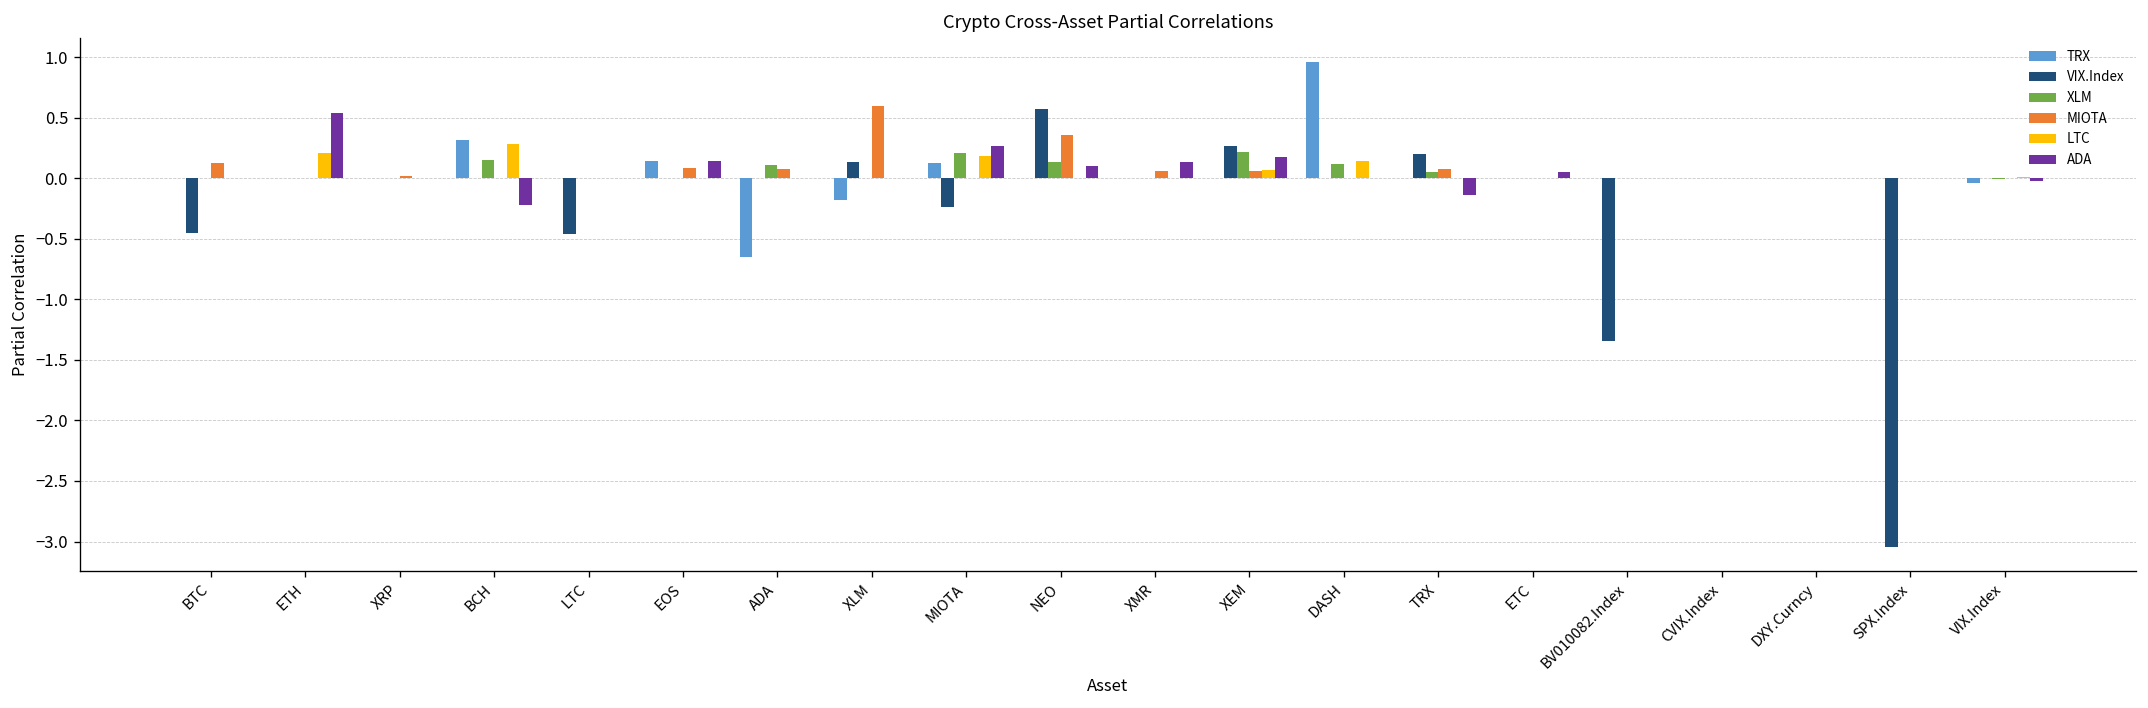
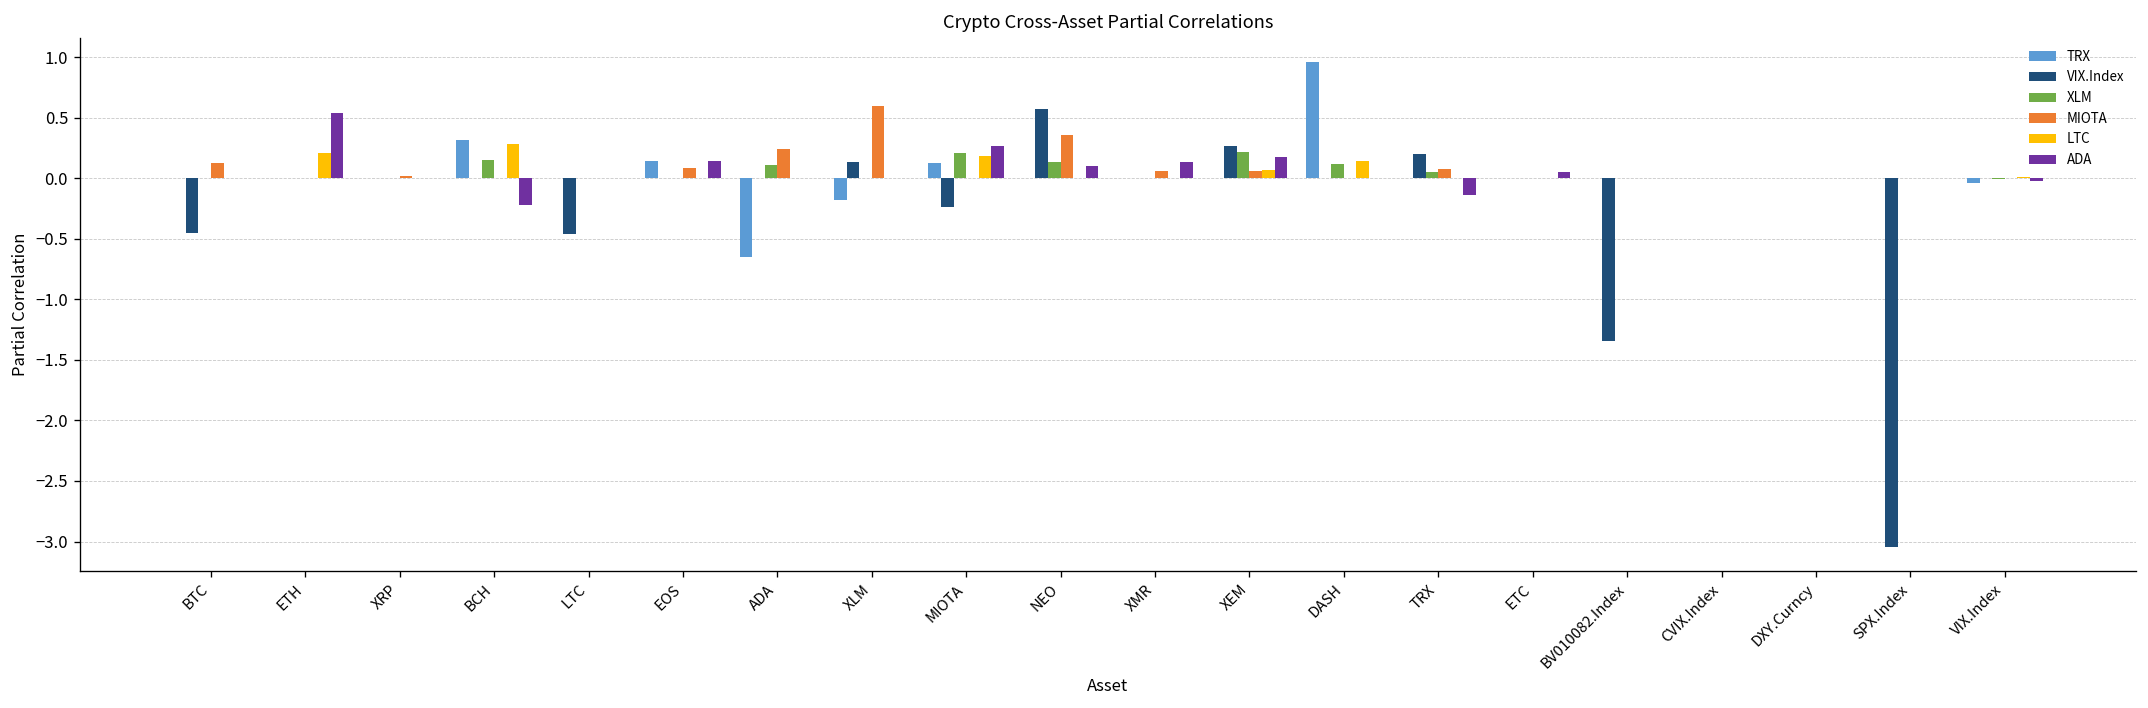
  {
    "TRX": {
      "BTC": 0.00,
      "ETH": 0.00,
      "XRP": 0.00,
      "BCH": 0.32,
      "LTC": 0.00,
      "EOS": 0.14,
      "ADA": -0.65,
      "XLM": -0.18,
      "MIOTA": 0.12,
      "NEO": 0.00,
      "XMR": 0.00,
      "XEM": 0.00,
      "DASH": 0.96,
      "TRX": 0.00,
      "ETC": 0.00,
      "BV010082.Index": 0.00,
      "CVIX.Index": 0.00,
      "DXY.Curncy": 0.00,
      "SPX.Index": 0.00,
      "VIX.Index": -0.04
    },
    "VIX.Index": {
      "BTC": -0.45,
      "ETH": 0.00,
      "XRP": 0.00,
      "BCH": 0.00,
      "LTC": -0.46,
      "EOS": 0.00,
      "ADA": 0.00,
      "XLM": 0.14,
      "MIOTA": -0.24,
      "NEO": 0.58,
      "XMR": 0.00,
      "XEM": 0.26,
      "DASH": 0.00,
      "TRX": 0.20,
      "BV010082.Index": -1.35,
      "CVIX.Index": 0.00,
      "DXY.Curncy": 0.00,
      "SPX.Index": -3.04,
      "VIX.Index": 0.00
    },
    "XLM": {
      "BTC": 0.00,
      "ETH": 0.00,
      "XRP": 0.00,
      "BCH": 0.15,
      "LTC": 0.00,
      "EOS": 0.00,
      "ADA": 0.11,
      "XLM": 0.00,
      "MIOTA": 0.20,
      "NEO": 0.14,
      "XMR": 0.00,
      "XEM": 0.21,
      "DASH": 0.12,
      "TRX": 0.05,
      "ETC": 0.00,
      "BV010082.Index": 0.00,
      "CVIX.Index": 0.00,
      "DXY.Curncy": 0.00,
      "SPX.Index": 0.00
    },
    "MIOTA": {
      "BTC": 0.13,
      "ETH": 0.00,
      "BCH": 0.00,
      "LTC": 0.00,
      "EOS": 0.08,
-     "ADA": 0.08,
+     "ADA": 0.24,
      "XLM": 0.60,
      "MIOTA": 0.00,
      "NEO": 0.35,
      "XMR": 0.06,
      "XEM": 0.06,
      "DASH": 0.00,
      "TRX": 0.07,
      "ETC": 0.00,
      "BV010082.Index": 0.00,
      "CVIX.Index": 0.00,
      "DXY.Curncy": 0.00,
      "SPX.Index": 0.00,
      "VIX.Index": 0.00
    },
    "LTC": {
      "BTC": 0.00,
      "ETH": 0.21,
      "XRP": 0.00,
      "BCH": 0.29,
      "LTC": 0.00,
      "EOS": 0.00,
      "ADA": 0.00,
      "MIOTA": 0.18,
      "NEO": 0.00,
      "XMR": 0.00,
      "XEM": 0.07,
      "DASH": 0.14,
      "TRX": 0.00,
      "ETC": 0.00,
      "BV010082.Index": 0.00,
      "CVIX.Index": 0.00,
      "DXY.Curncy": 0.00,
      "SPX.Index": 0.00
    },
    "ADA": {
      "BTC": 0.00,
      "ETH": 0.54,
      "XRP": 0.00,
      "BCH": -0.22,
      "EOS": 0.14,
      "ADA": 0.00,
      "XLM": 0.00,
      "MIOTA": 0.26,
      "NEO": 0.10,
      "XMR": 0.13,
      "XEM": 0.18,
      "DASH": 0.00,
      "TRX": -0.14,
      "ETC": 0.05,
      "BV010082.Index": 0.00,
      "CVIX.Index": 0.00,
      "DXY.Curncy": 0.00,
      "SPX.Index": 0.00
    }
  }
